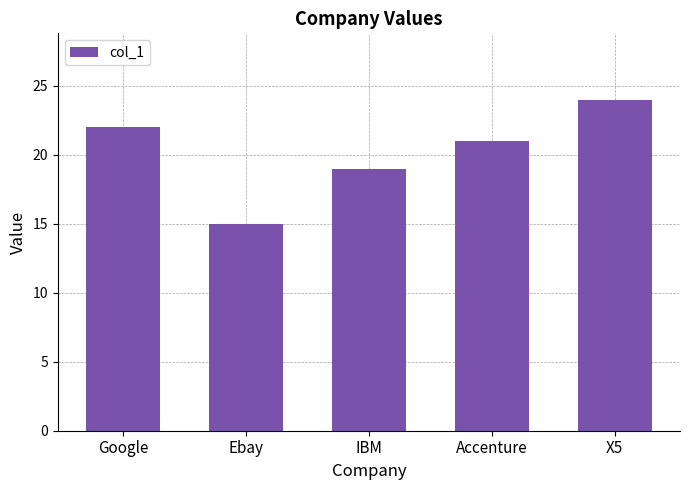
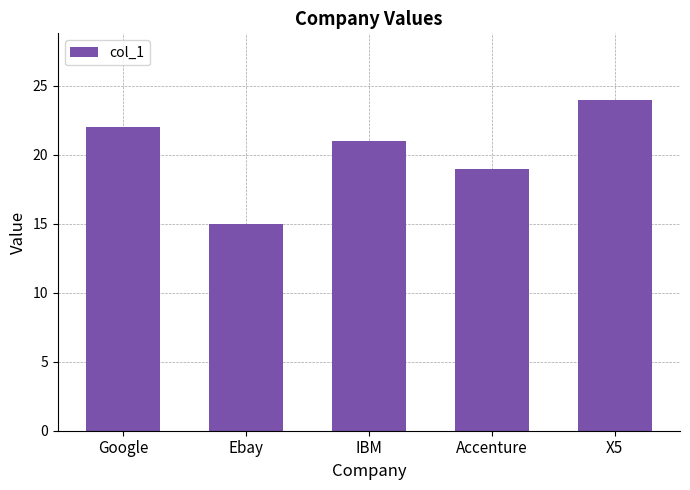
  {
    "Google": 22,
    "Ebay": 15,
-   "IBM": 19,
-   "Accenture": 21,
+   "IBM": 21,
+   "Accenture": 19,
    "X5": 24
  }
